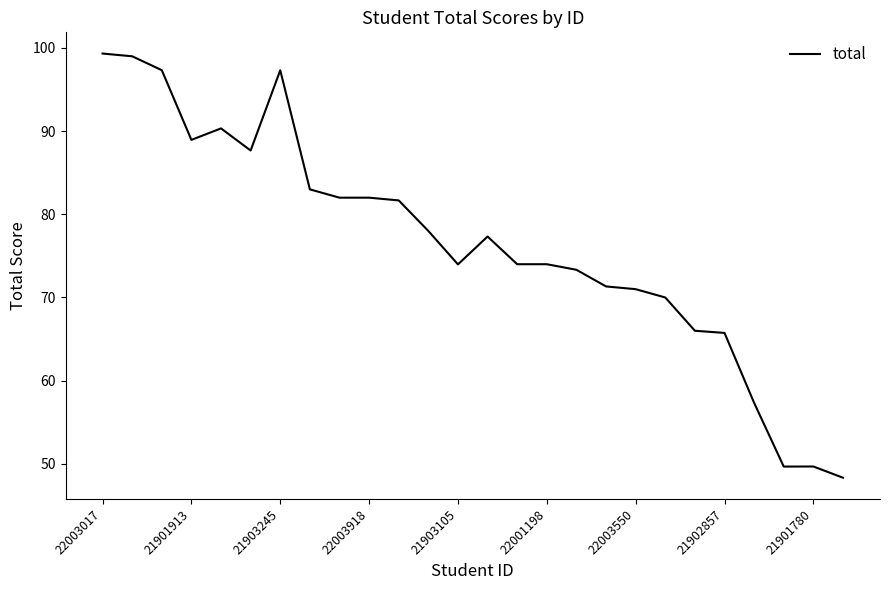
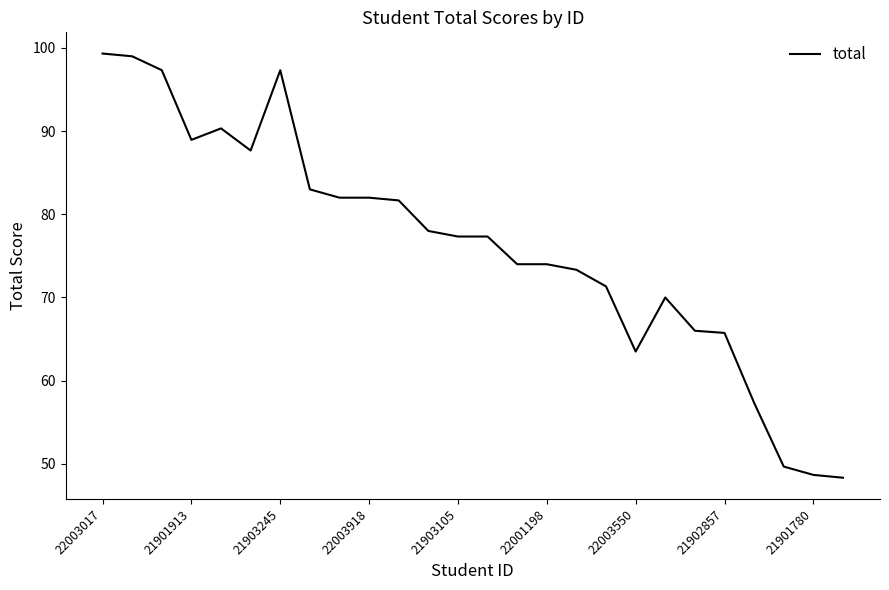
  {
    "22003017": 99,
    "21901913": 89,
    "21903245": 97,
    "22003918": 82,
-   "21903105": 74,
+   "21903105": 77,
    "22001198": 74,
-   "22003550": 71,
+   "22003550": 64,
    "21902857": 66,
-   "21901780": 50
+   "21901780": 49
  }
